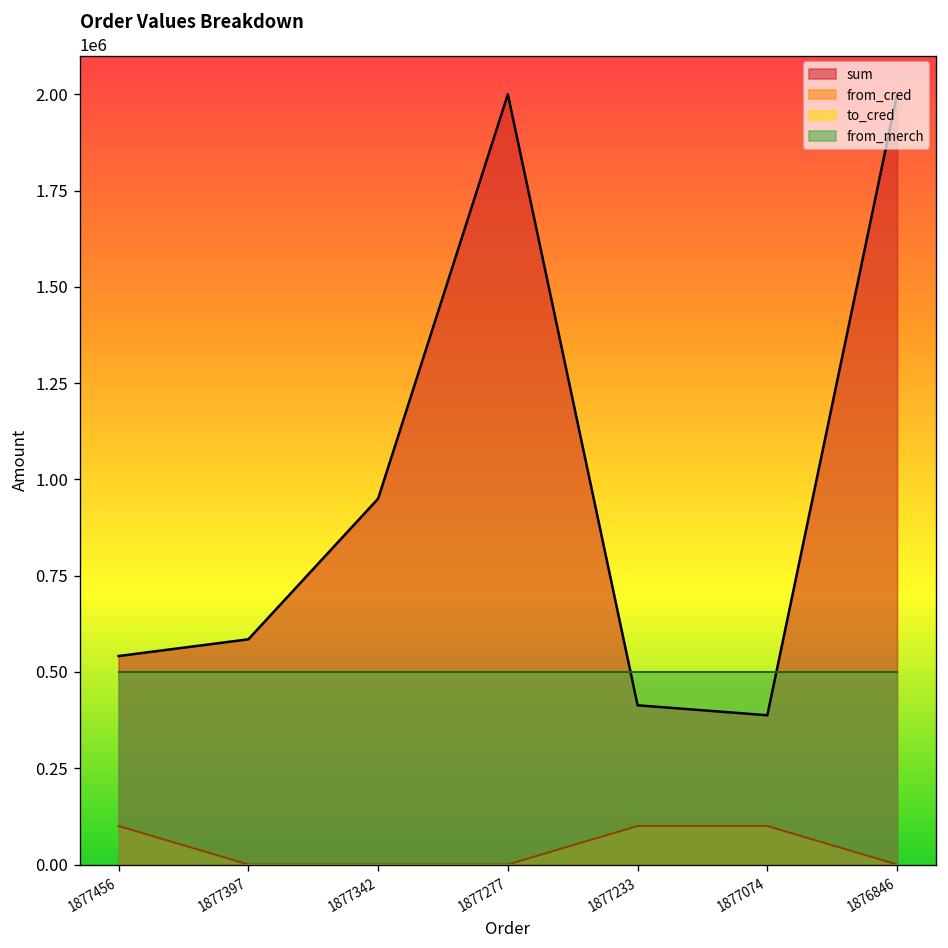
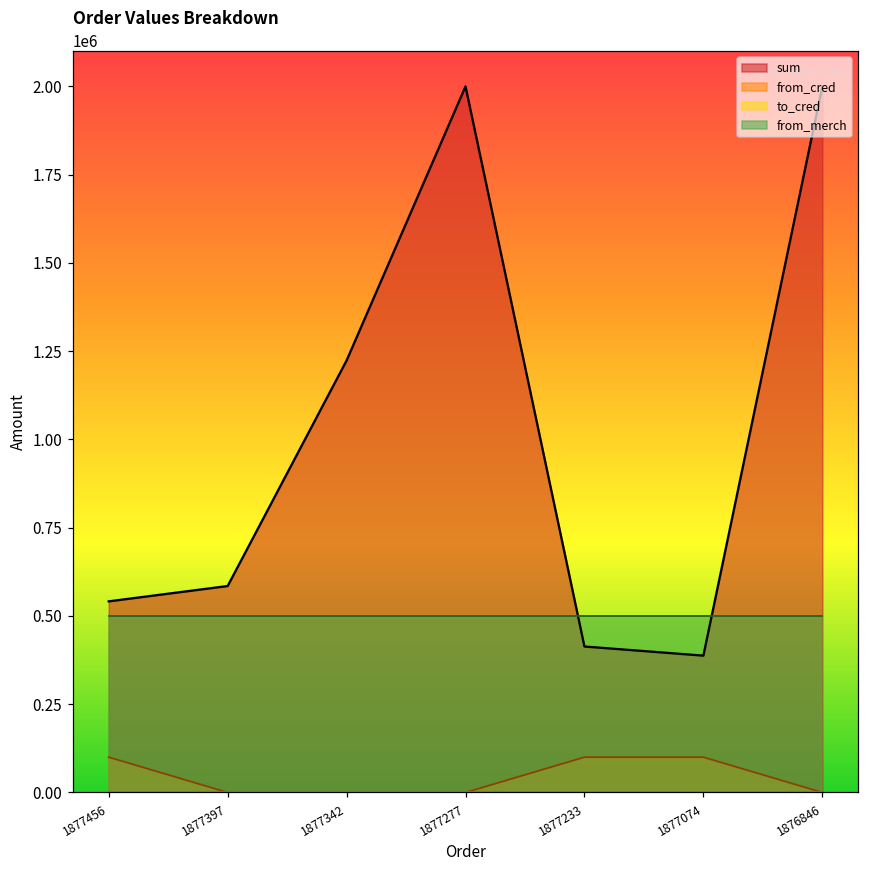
  {
    "sum": {
      "1877456": 540000,
      "1877397": 580000,
-     "1877342": 950000,
+     "1877342": 1220000,
      "1877277": 2000000,
      "1877233": 410000,
      "1877074": 390000
    },
    "from_cred": {
      "1877456": 100000,
      "1877233": 100000,
      "1877074": 100000
    },
    "to_cred": {
      "1877456": 0,
      "1877233": 0,
      "1877074": 0
    },
    "from_merch": {
      "1877456": 500000,
      "1877397": 500000,
      "1877342": 500000,
      "1877277": 500000,
      "1877233": 500000,
      "1877074": 500000,
      "1876846": 500000
    }
  }
